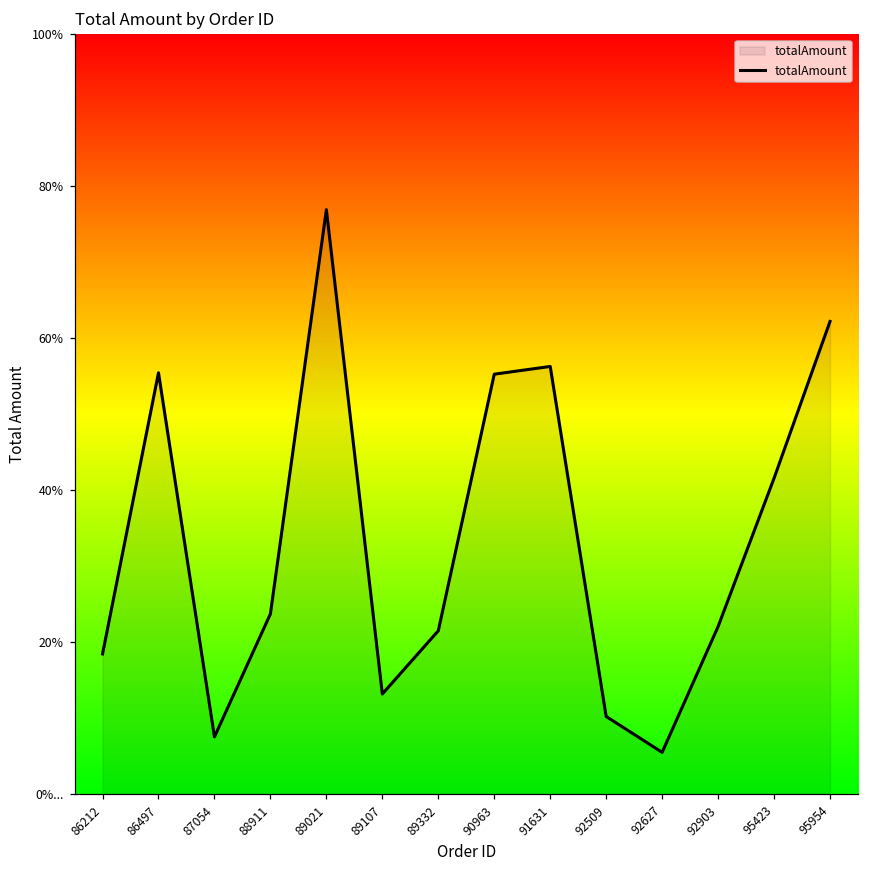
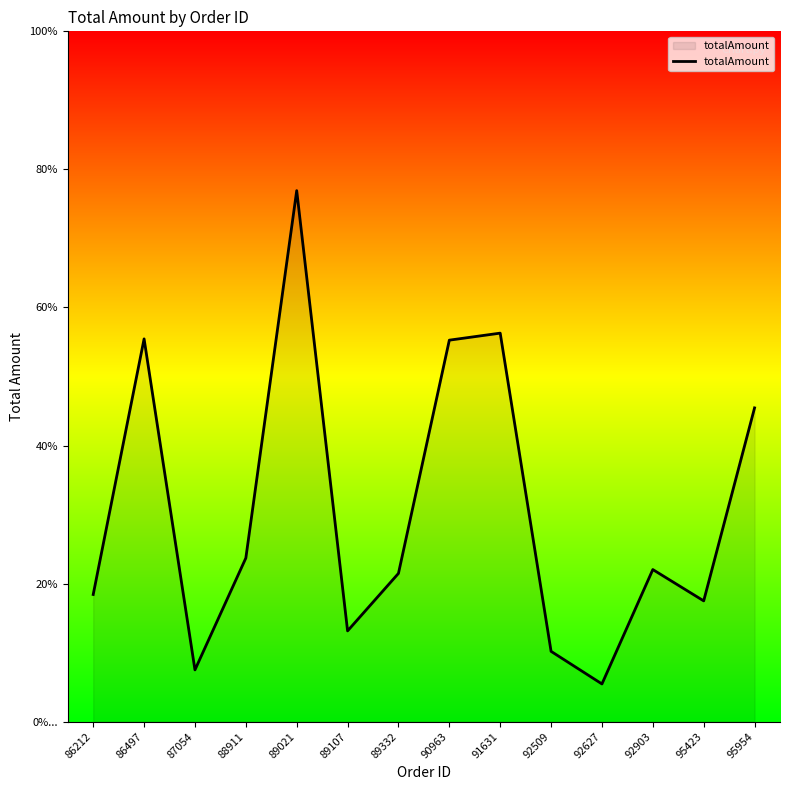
  {
    "86212": "18%",
    "86497": "55%",
    "87054": "7%",
    "88911": "24%",
    "89021": "77%",
    "89107": "13%",
    "89332": "21%",
    "90963": "55%",
    "91631": "56%",
    "92509": "10%",
    "92627": "5%",
    "92903": "22%",
-   "95423": "42%",
-   "95954": "62%"
+   "95423": "17%",
+   "95954": "45%"
  }
